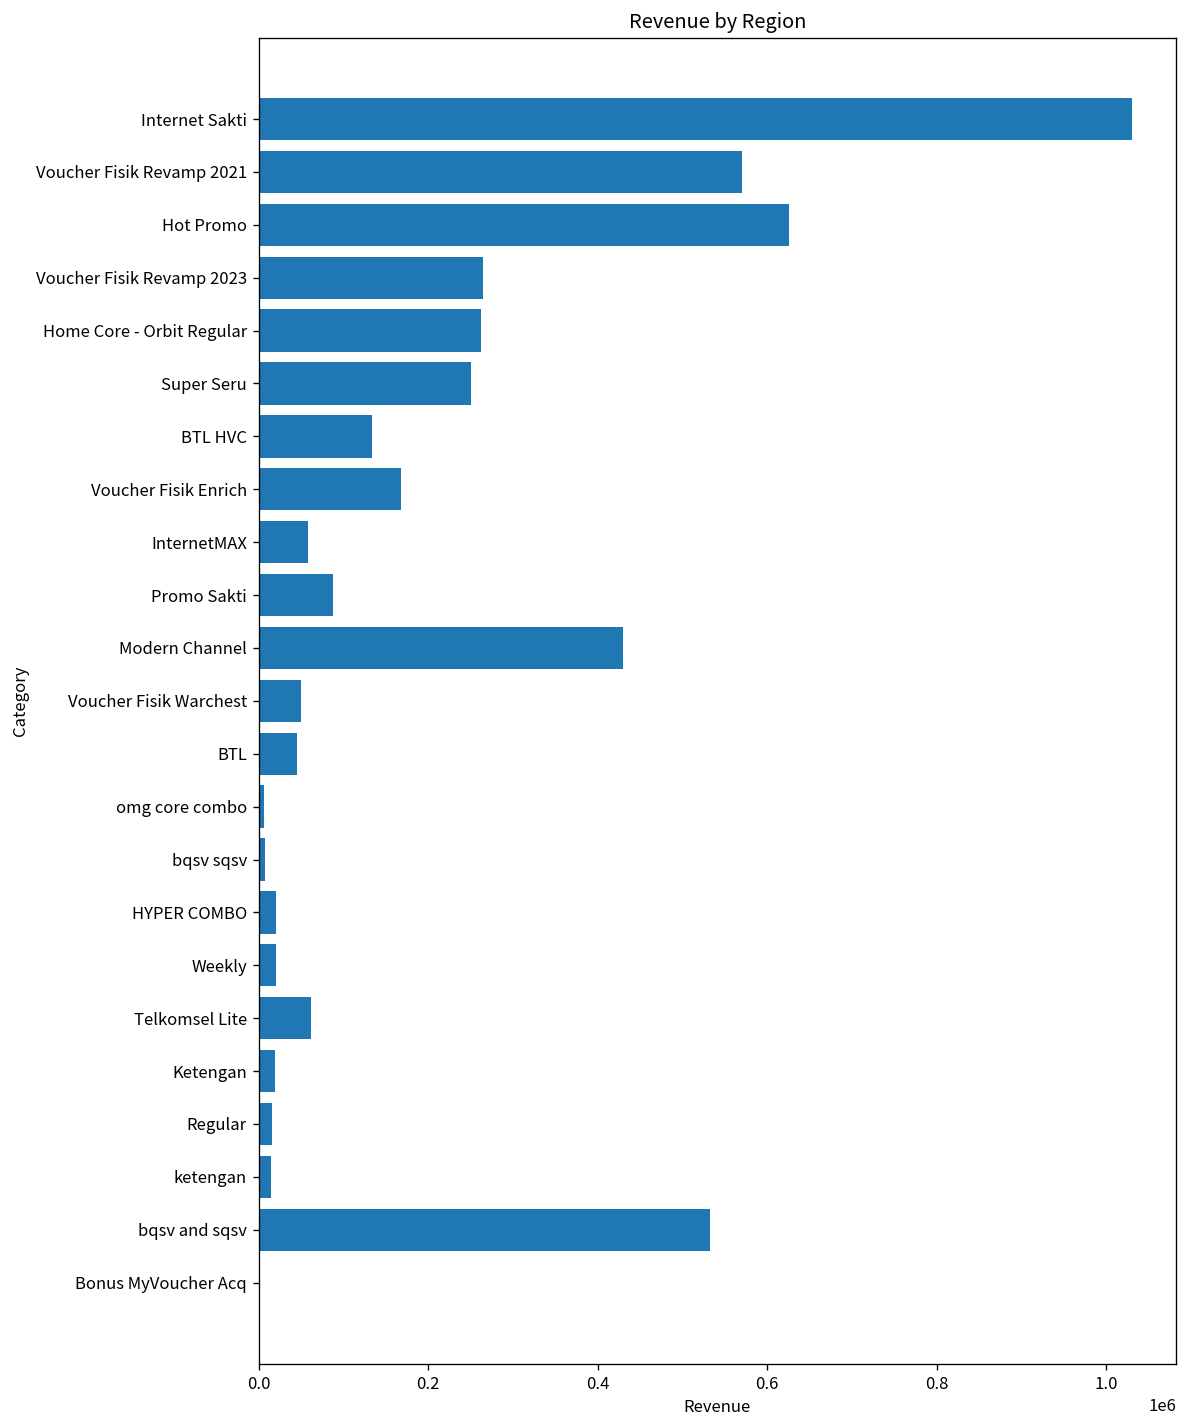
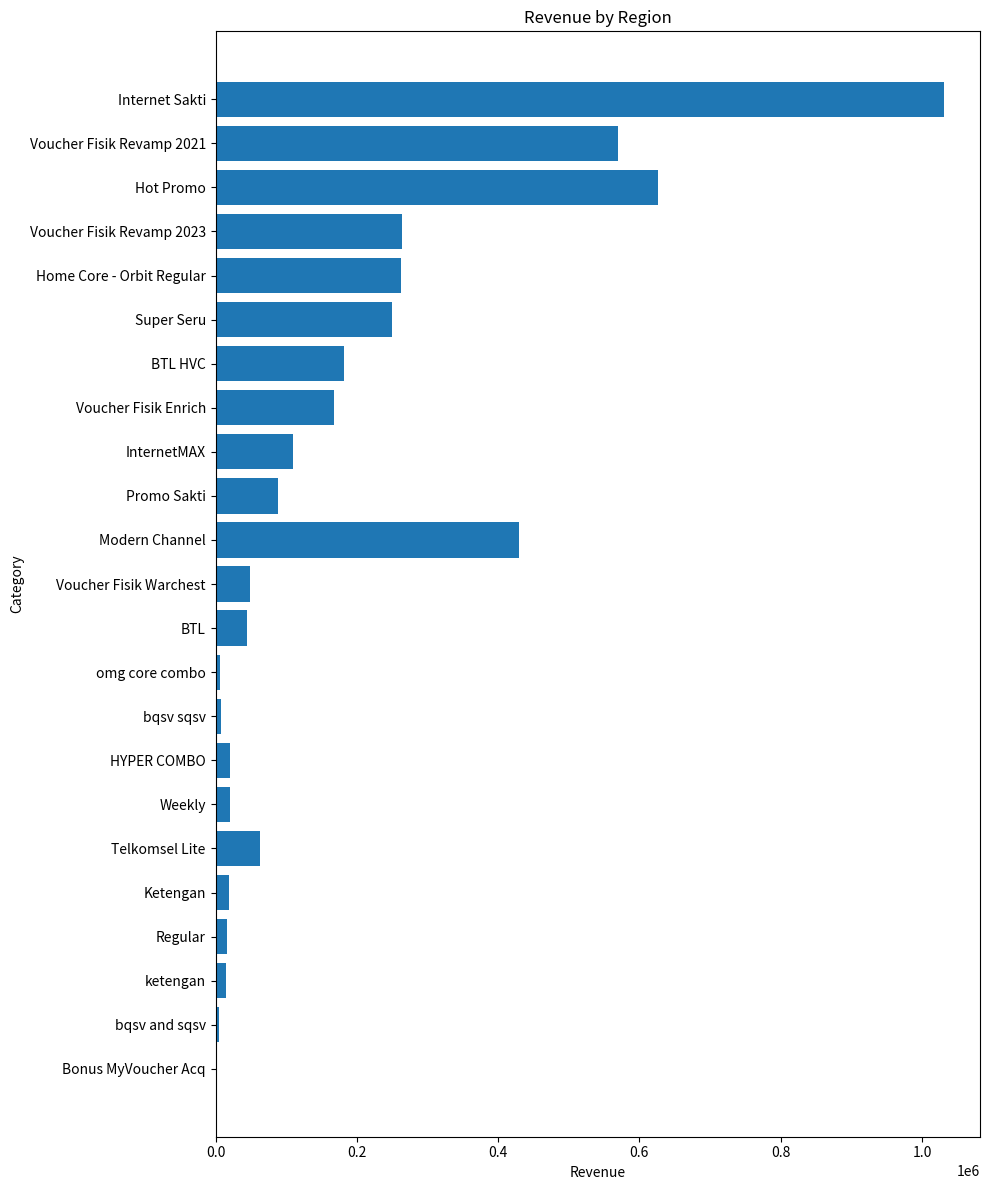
  {
    "Internet Sakti": 1030000,
    "Voucher Fisik Revamp 2021": 570000,
    "Hot Promo": 630000,
    "Voucher Fisik Revamp 2023": 260000,
    "Home Core - Orbit Regular": 260000,
    "Super Seru": 250000,
-   "BTL HVC": 130000,
+   "BTL HVC": 180000,
    "Voucher Fisik Enrich": 170000,
-   "InternetMAX": 60000,
+   "InternetMAX": 110000,
    "Promo Sakti": 90000,
    "Modern Channel": 430000,
    "Voucher Fisik Warchest": 50000,
    "BTL": 50000,
    "omg core combo": 10000,
    "bqsv sqsv": 10000,
    "HYPER COMBO": 20000,
    "Weekly": 20000,
    "Telkomsel Lite": 60000,
    "Ketengan": 20000,
    "Regular": 20000,
    "ketengan": 10000,
-   "bqsv and sqsv": 530000,
+   "bqsv and sqsv": 10000,
    "Bonus MyVoucher Acq": 0
  }
